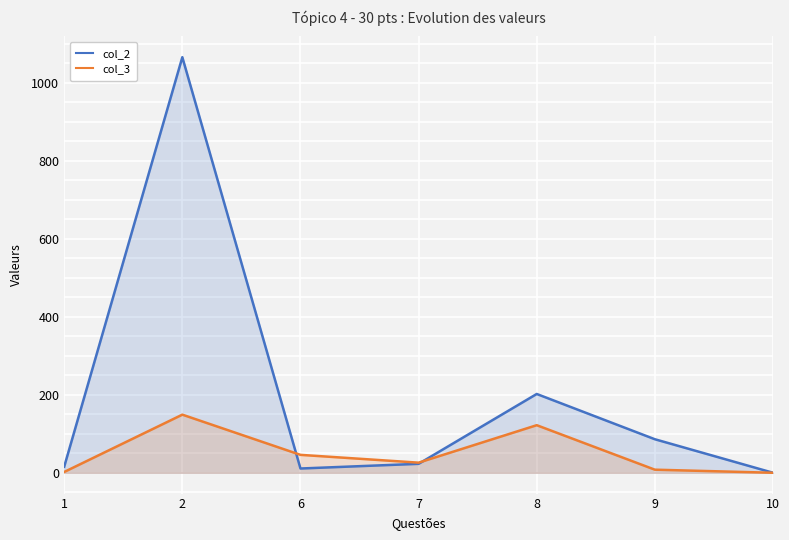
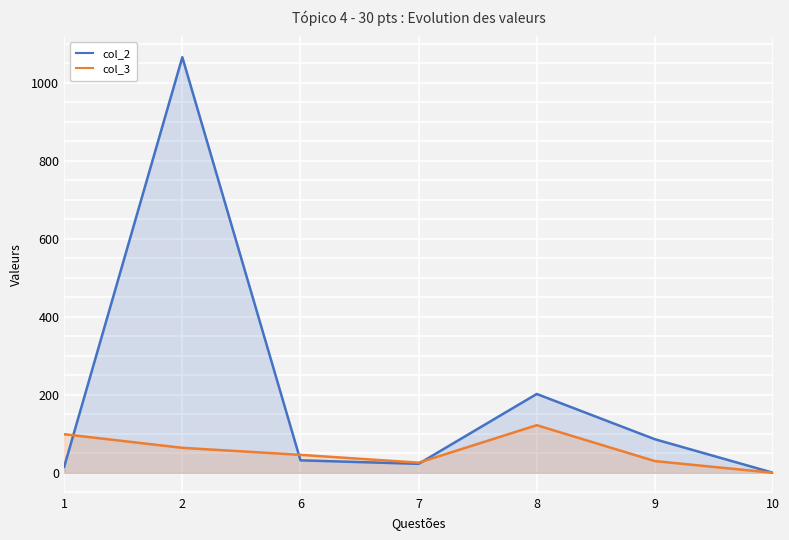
  {
    "col_2": {
      "1": 20,
      "2": 1070,
-     "6": 10,
+     "6": 30,
      "8": 200,
      "9": 90
    },
    "col_3": {
-     "1": 0,
-     "2": 150,
+     "1": 100,
+     "2": 60,
      "6": 50,
      "8": 120,
-     "9": 10
+     "9": 30
    }
  }
